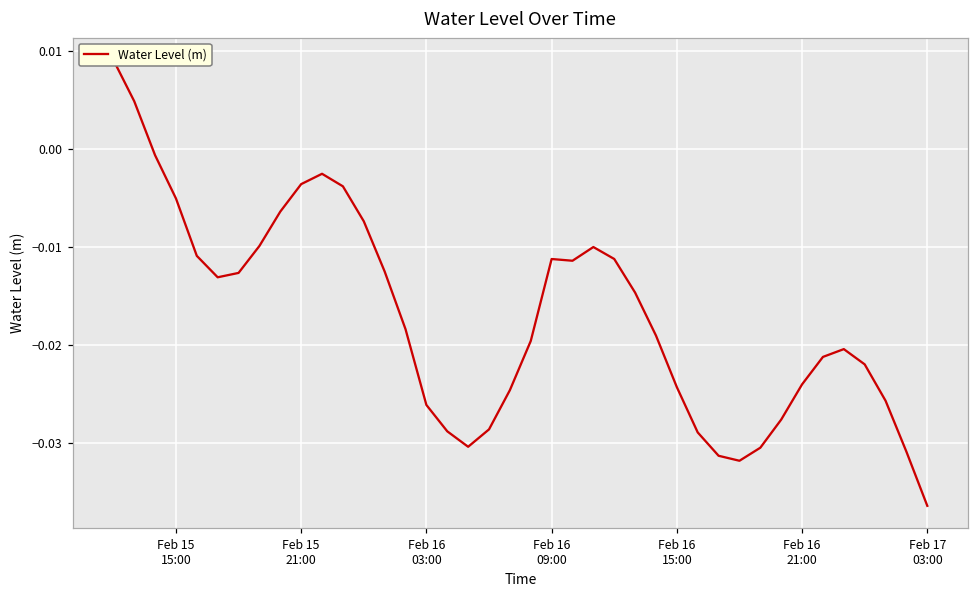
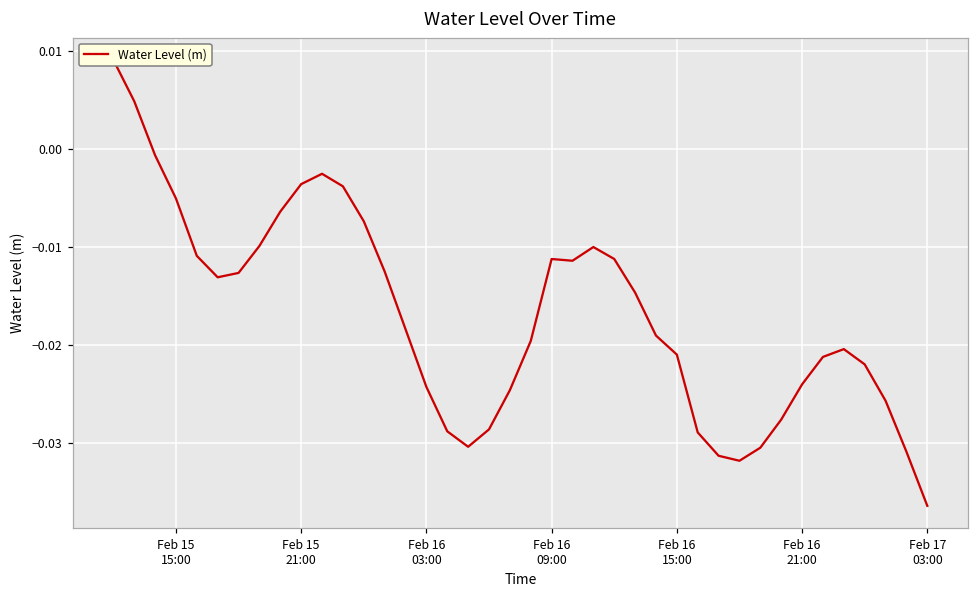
  {
    "Feb 15 15:00": -0.005,
    "Feb 15 21:00": -0.004,
-   "Feb 16 03:00": -0.026,
+   "Feb 16 03:00": -0.024,
    "Feb 16 09:00": -0.011,
-   "Feb 16 15:00": -0.024,
+   "Feb 16 15:00": -0.021,
    "Feb 16 21:00": -0.024,
    "Feb 17 03:00": -0.036
  }
